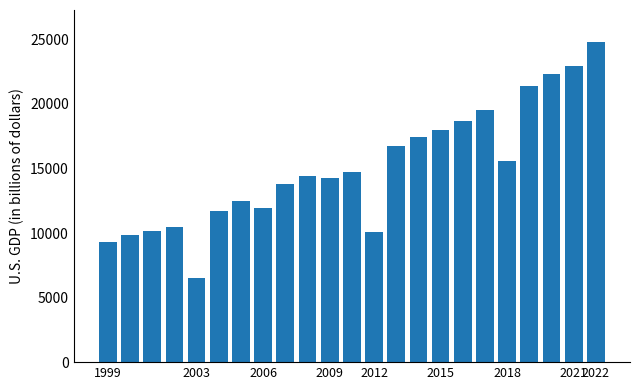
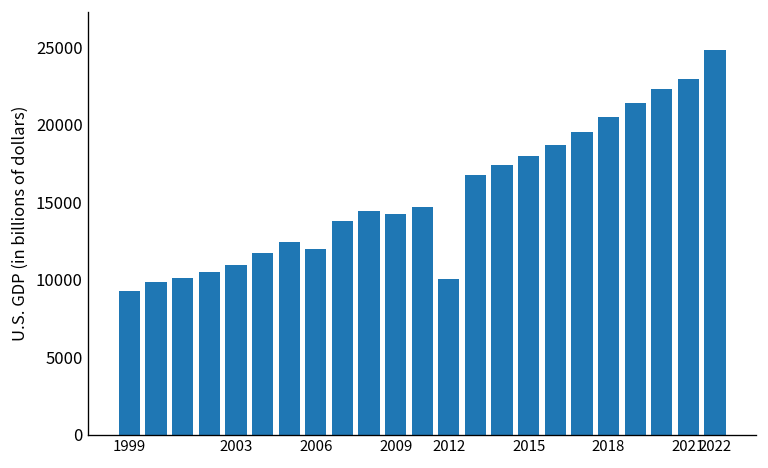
  {
    "1999": 9300,
-   "2003": 6500,
+   "2003": 11000,
    "2006": 12000,
    "2009": 14300,
    "2012": 10000,
    "2015": 18000,
-   "2018": 15600
+   "2018": 20500
  }
